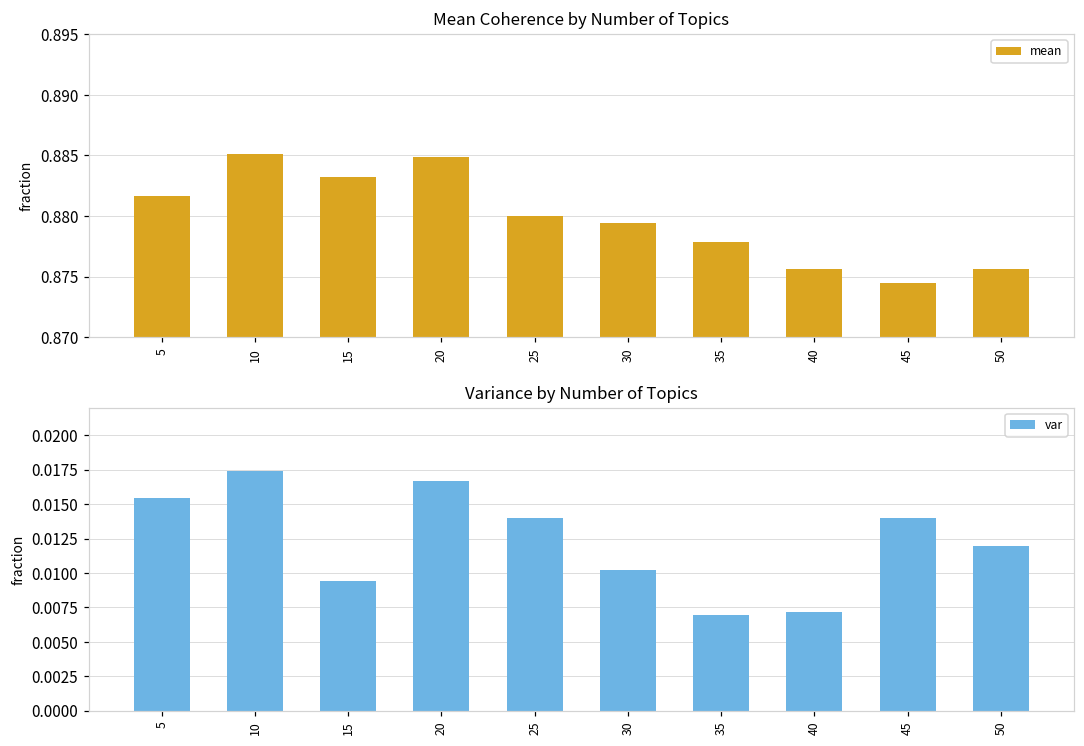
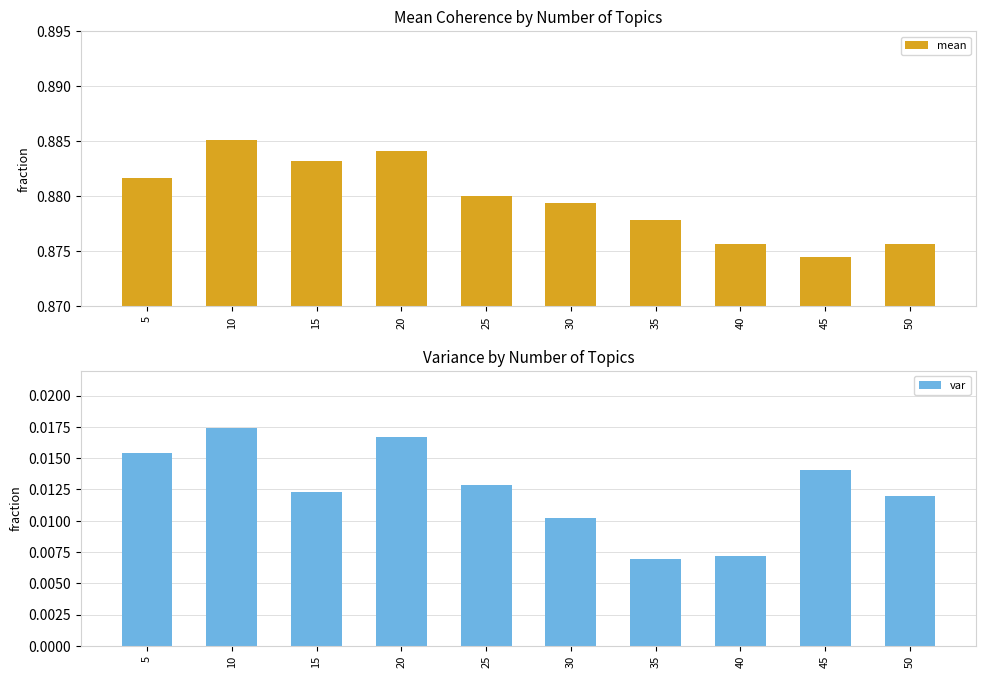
  {
    "Mean Coherence by Number of Topics": {
      "5": 0.8817,
      "10": 0.8851,
      "15": 0.8832,
-     "20": 0.8849,
+     "20": 0.8841,
      "25": 0.8800,
      "30": 0.8794,
      "35": 0.8778,
      "40": 0.8757,
      "45": 0.8745,
      "50": 0.8756
    },
    "Variance by Number of Topics": {
      "5": 0.0154,
      "10": 0.0174,
-     "15": 0.0094,
+     "15": 0.0123,
      "20": 0.0167,
-     "25": 0.0140,
+     "25": 0.0129,
      "30": 0.0102,
      "35": 0.0069,
      "40": 0.0072,
      "45": 0.0140,
      "50": 0.0120
    }
  }
